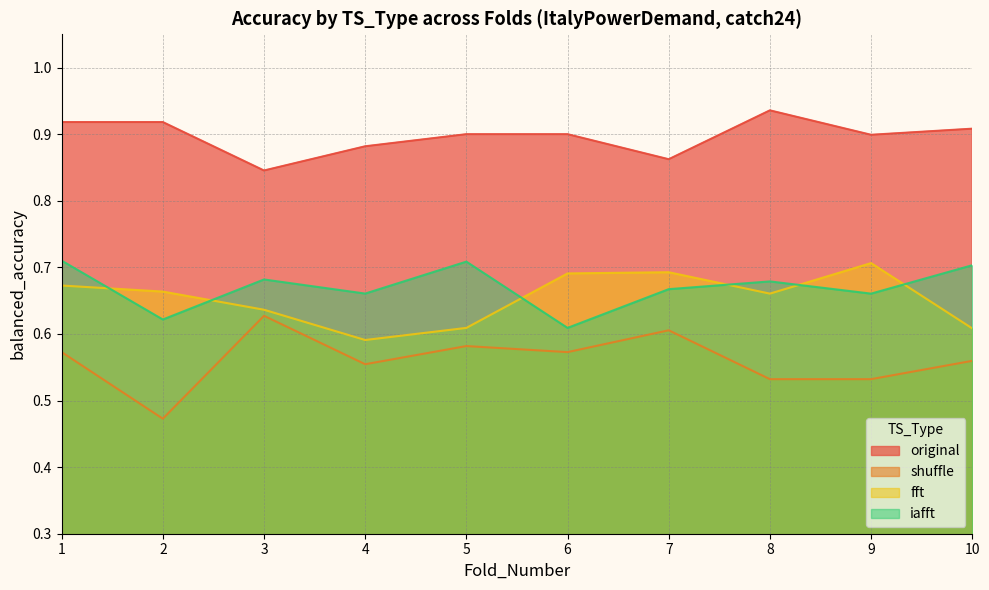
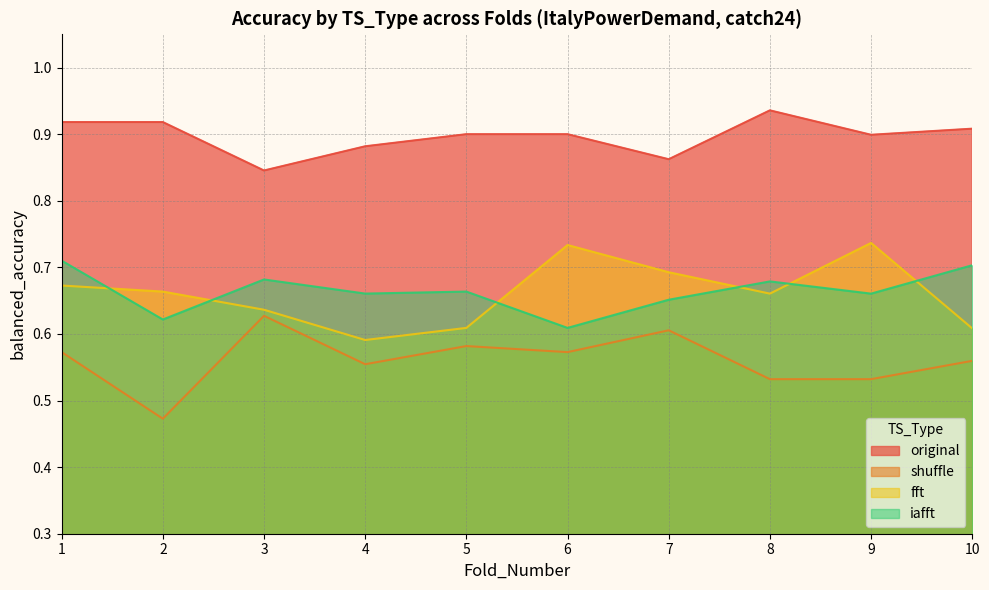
  {
    "fft": {
      "1": 0.67,
      "2": 0.66,
      "3": 0.64,
      "4": 0.59,
      "5": 0.61,
-     "6": 0.69,
+     "6": 0.73,
      "7": 0.69,
      "8": 0.66,
-     "9": 0.71,
+     "9": 0.74,
      "10": 0.61
    },
    "iafft": {
      "1": 0.71,
      "2": 0.62,
      "3": 0.68,
      "4": 0.66,
-     "5": 0.71,
+     "5": 0.66,
      "6": 0.61,
-     "7": 0.67,
+     "7": 0.65,
      "8": 0.68,
      "9": 0.66,
      "10": 0.70
    }
  }
